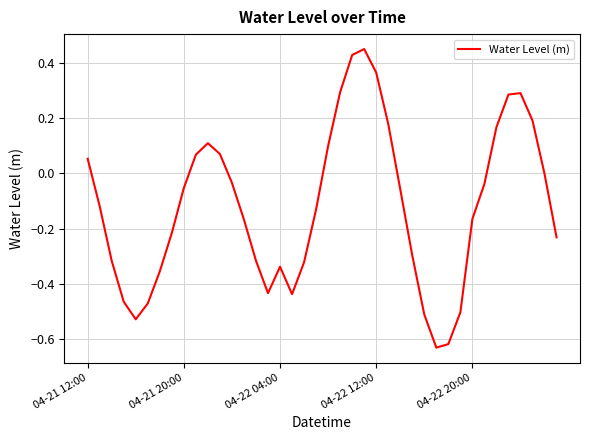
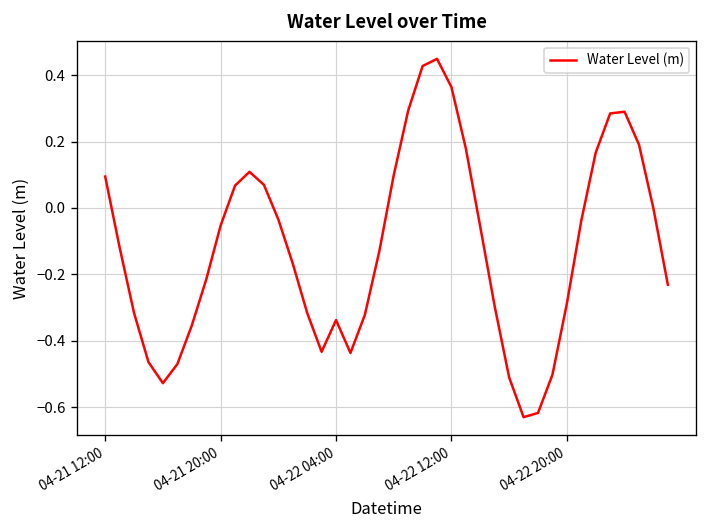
  {
-   "04-21 12:00": 0.05,
+   "04-21 12:00": 0.09,
    "04-21 20:00": -0.05,
    "04-22 04:00": -0.34,
    "04-22 12:00": 0.36,
-   "04-22 20:00": -0.16
+   "04-22 20:00": -0.29
  }
